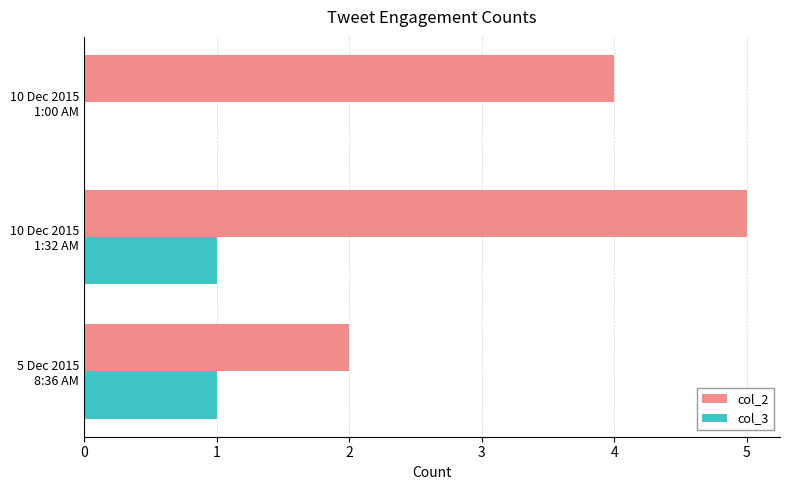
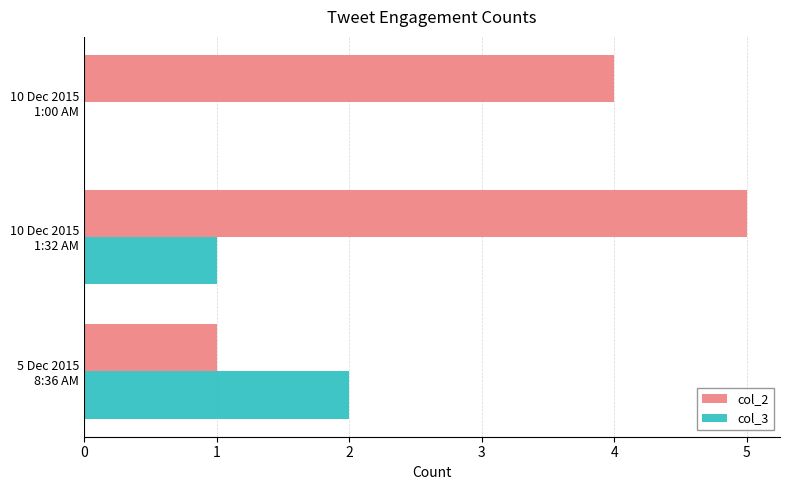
  {
    "col_2": {
      "10 Dec 2015 1:00 AM": 4,
      "10 Dec 2015 1:32 AM": 5,
-     "5 Dec 2015 8:36 AM": 2
+     "5 Dec 2015 8:36 AM": 1
    },
    "col_3": {
      "10 Dec 2015 1:00 AM": 0,
      "10 Dec 2015 1:32 AM": 1,
-     "5 Dec 2015 8:36 AM": 1
+     "5 Dec 2015 8:36 AM": 2
    }
  }
